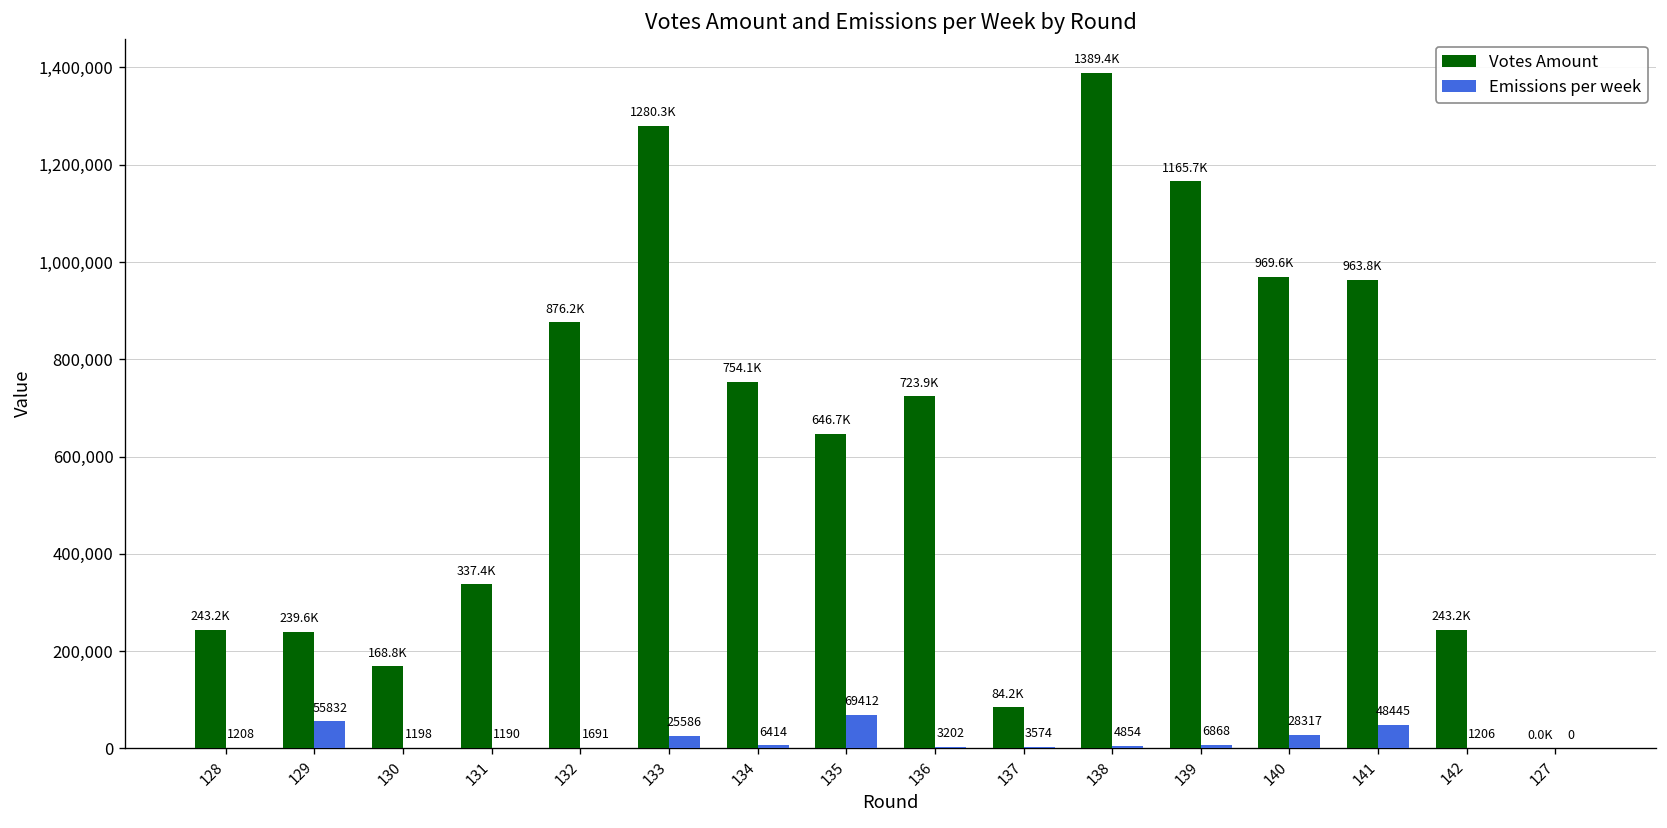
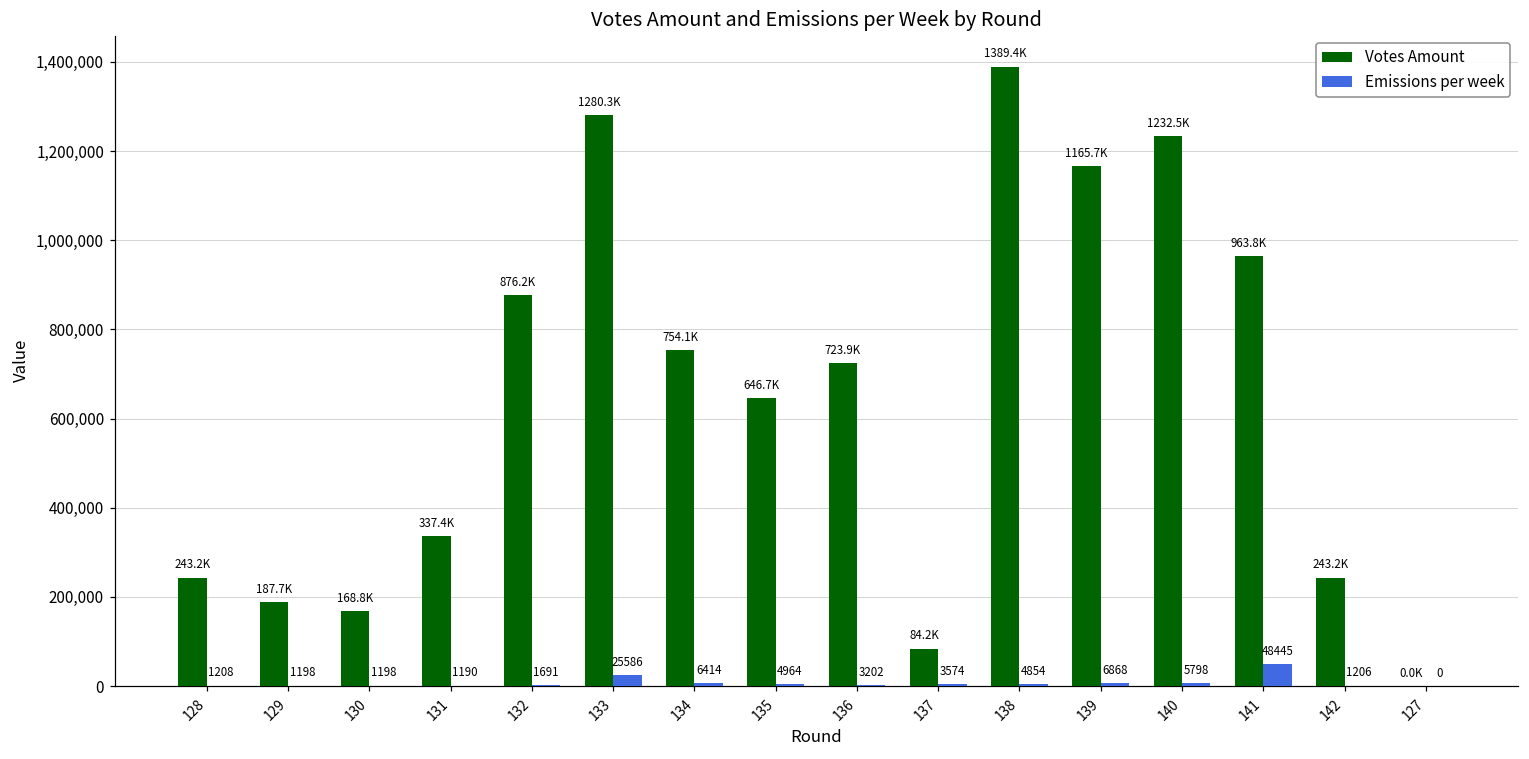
  {
    "Votes Amount": {
      "128": "243.2K",
-     "129": "239.6K",
+     "129": "187.7K",
      "130": "168.8K",
      "131": "337.4K",
      "132": "876.2K",
      "133": "1280.3K",
      "134": "754.1K",
      "135": "646.7K",
      "136": "723.9K",
      "137": "84.2K",
      "138": "1389.4K",
      "139": "1165.7K",
-     "140": "969.6K",
+     "140": "1232.5K",
      "141": "963.8K",
      "142": "243.2K",
      "127": "0.0K"
    },
    "Emissions per week": {
      "128": "1208",
-     "129": "55832",
+     "129": "1198",
      "130": "1198",
      "131": "1190",
      "132": "1691",
      "133": "25586",
      "134": "6414",
-     "135": "69412",
+     "135": "4964",
      "136": "3202",
      "137": "3574",
      "138": "4854",
      "139": "6868",
-     "140": "28317",
+     "140": "5798",
      "141": "48445",
      "142": "1206",
      "127": "0"
    }
  }
